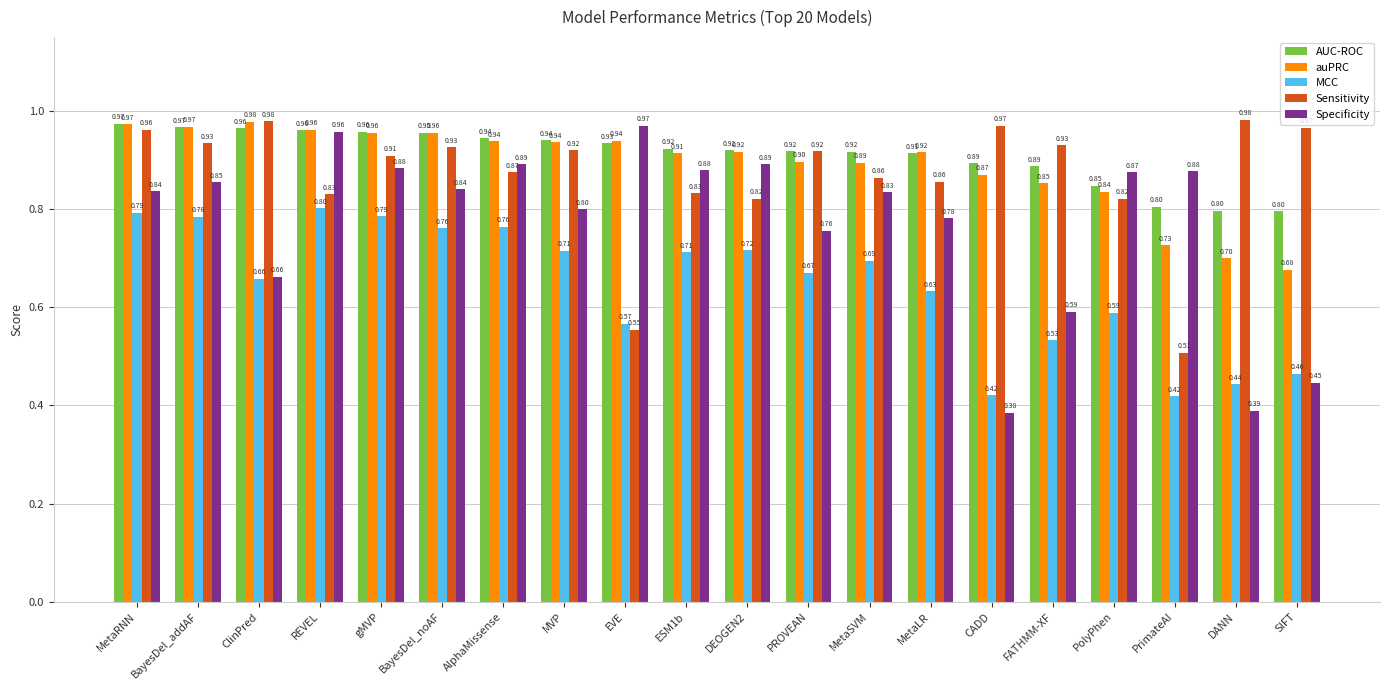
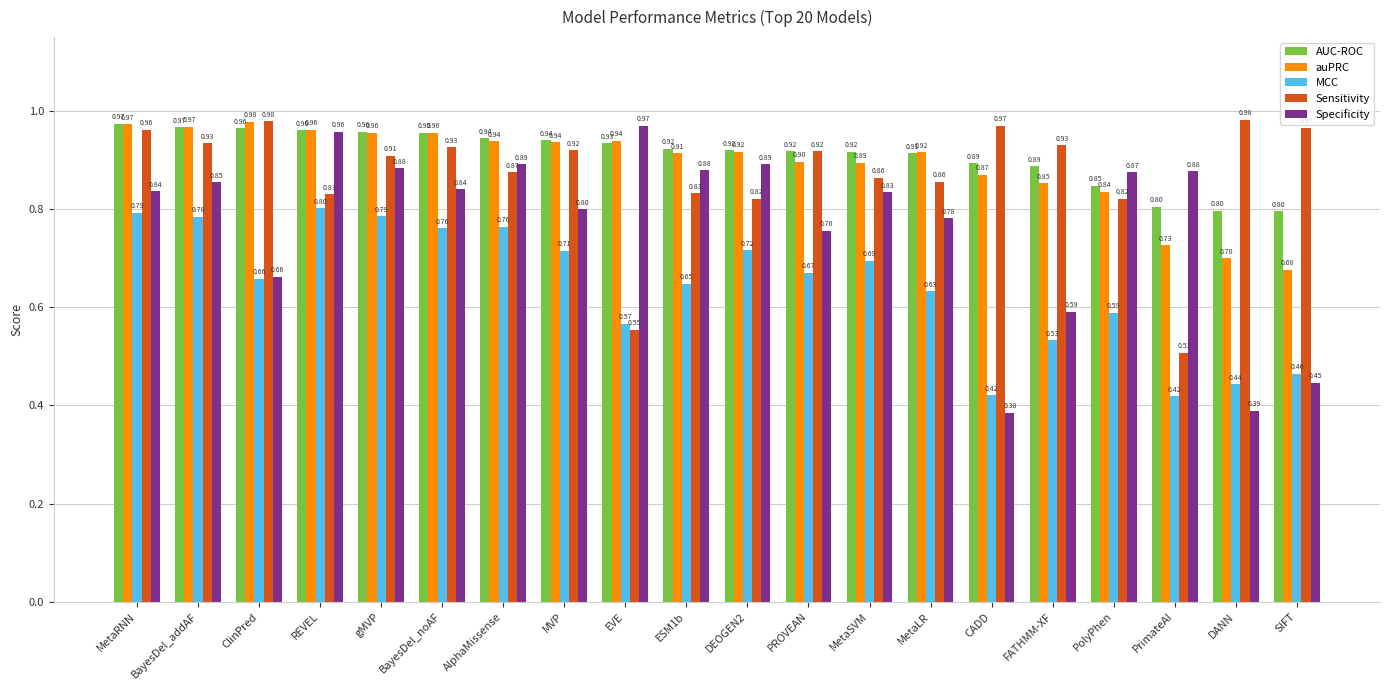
  {
    "AUC-ROC": {
      "ClinPred": 0.96,
      "ESM1b": 0.92,
      "PROVEAN": 0.92,
      "MetaSVM": 0.92,
      "CADD": 0.89,
      "FATHMM-XF": 0.89,
      "PolyPhen": 0.85,
      "PrimateAI": 0.80,
      "DANN": 0.80,
      "SIFT": 0.80
    },
    "auPRC": {
      "ClinPred": 0.98,
      "ESM1b": 0.91,
      "PROVEAN": 0.90,
      "MetaSVM": 0.89,
      "CADD": 0.87,
      "FATHMM-XF": 0.85,
      "PolyPhen": 0.84,
      "PrimateAI": 0.73,
      "DANN": 0.70,
      "SIFT": 0.68
    },
    "MCC": {
      "MetaRNN": 0.79,
      "BayesDel_addAF": 0.78,
      "ClinPred": 0.66,
      "REVEL": 0.80,
      "gMVP": 0.79,
      "BayesDel_noAF": 0.76,
      "AlphaMissense": 0.76,
      "MVP": 0.71,
      "EVE": 0.57,
-     "ESM1b": 0.71,
+     "ESM1b": 0.65,
      "DEOGEN2": 0.72,
      "PROVEAN": 0.67,
      "MetaSVM": 0.69,
      "MetaLR": 0.63,
      "CADD": 0.42,
      "FATHMM-XF": 0.53,
      "PolyPhen": 0.59,
      "PrimateAI": 0.42,
      "DANN": 0.44,
      "SIFT": 0.46
    },
    "Sensitivity": {
      "MetaRNN": 0.96,
      "BayesDel_addAF": 0.93,
      "ClinPred": 0.98,
      "REVEL": 0.83,
      "gMVP": 0.91,
      "BayesDel_noAF": 0.93,
      "AlphaMissense": 0.87,
      "MVP": 0.92,
      "EVE": 0.55,
      "ESM1b": 0.83,
      "DEOGEN2": 0.82,
      "PROVEAN": 0.92,
      "MetaSVM": 0.86,
      "MetaLR": 0.86,
      "CADD": 0.97,
      "FATHMM-XF": 0.93,
      "PolyPhen": 0.82,
      "PrimateAI": 0.51,
      "DANN": 0.98
    },
    "Specificity": {
      "MetaRNN": 0.84,
      "BayesDel_addAF": 0.85,
      "ClinPred": 0.66,
      "REVEL": 0.96,
      "gMVP": 0.88,
      "BayesDel_noAF": 0.84,
      "AlphaMissense": 0.89,
      "MVP": 0.80,
      "EVE": 0.97,
      "ESM1b": 0.88,
      "DEOGEN2": 0.89,
      "PROVEAN": 0.76,
      "MetaSVM": 0.83,
      "MetaLR": 0.78,
      "CADD": 0.38,
      "FATHMM-XF": 0.59,
      "PolyPhen": 0.87,
      "PrimateAI": 0.88,
      "DANN": 0.39,
      "SIFT": 0.45
    }
  }
